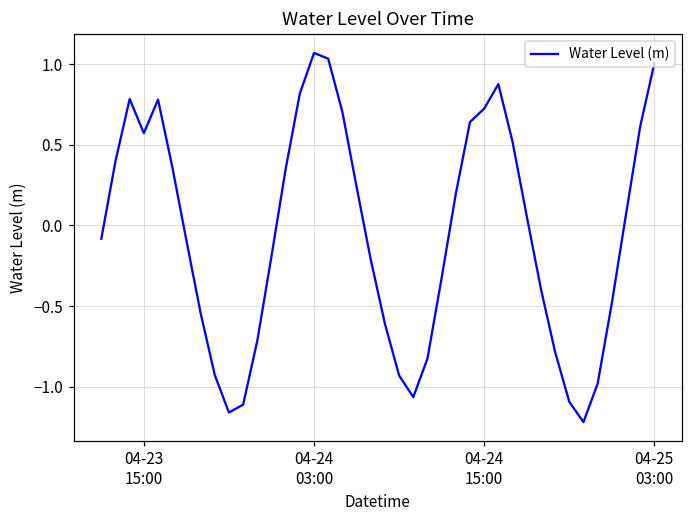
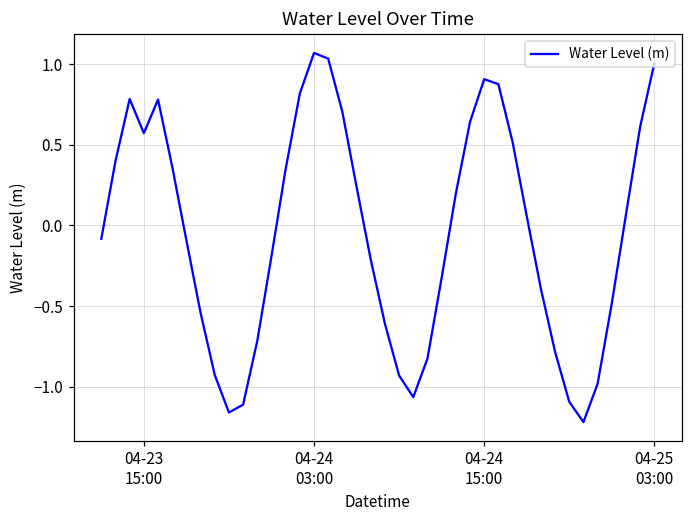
  {
    "04-23 15:00": 0.57,
    "04-24 03:00": 1.07,
-   "04-24 15:00": 0.72
+   "04-24 15:00": 0.91
  }
